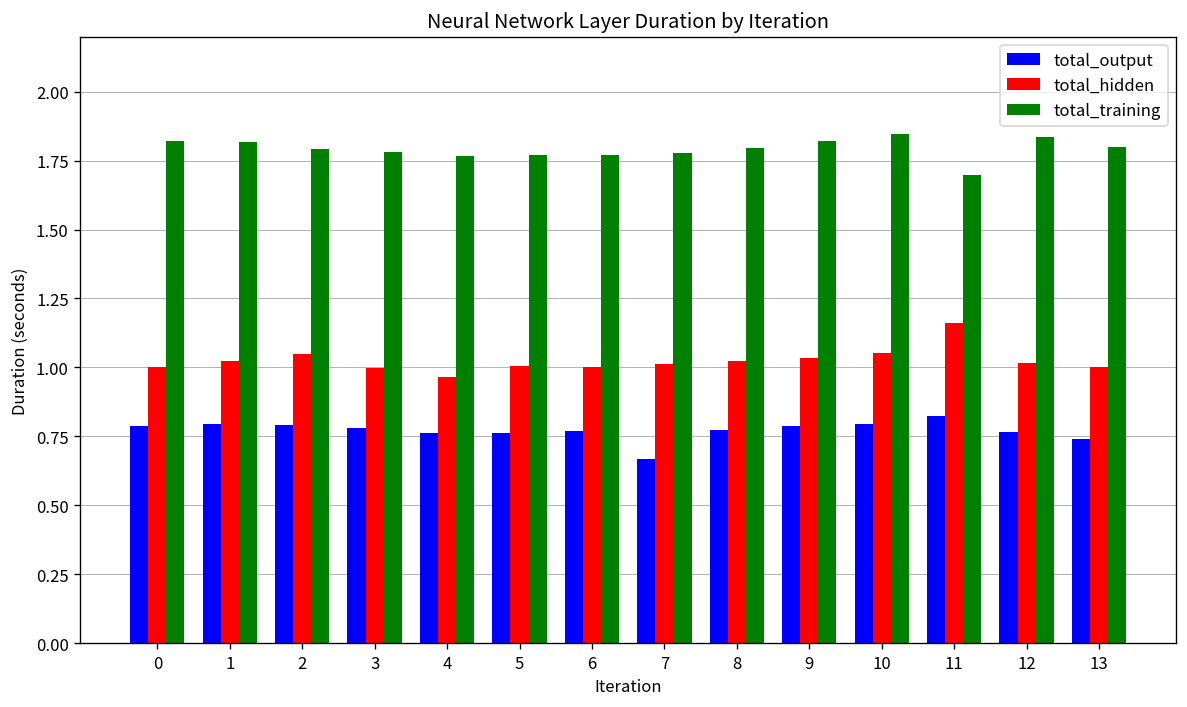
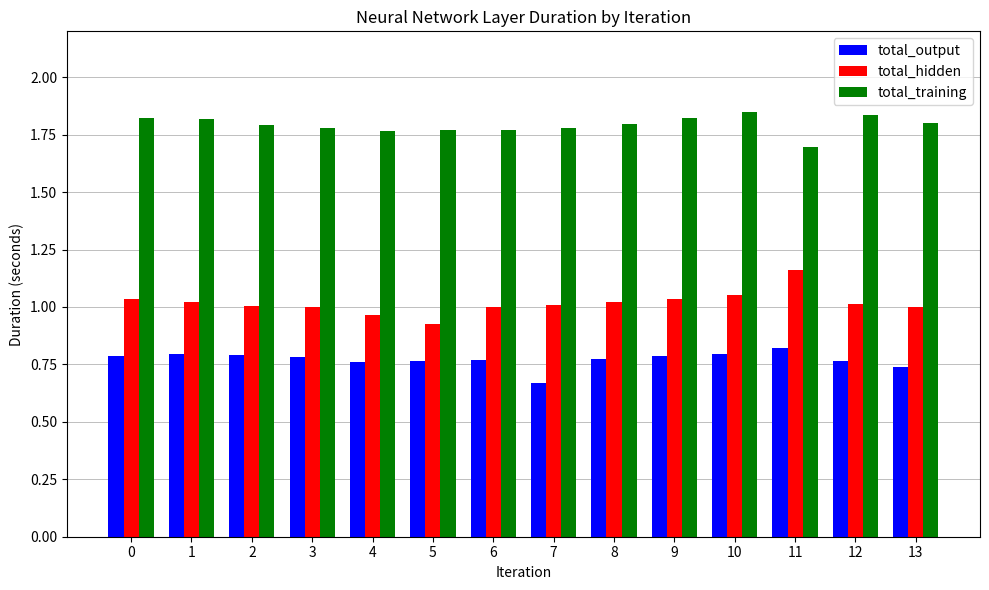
  {
    "total_output": {
      "0": 0.79,
      "1": 0.79,
      "2": 0.79,
      "3": 0.78,
      "4": 0.76,
      "5": 0.76,
      "6": 0.77,
      "7": 0.67,
      "8": 0.77,
      "9": 0.79,
      "10": 0.79,
      "11": 0.82,
      "12": 0.77,
      "13": 0.74
    },
    "total_hidden": {
-     "0": 1.00,
+     "0": 1.04,
      "1": 1.02,
-     "2": 1.05,
+     "2": 1.00,
      "3": 1.00,
      "4": 0.96,
-     "5": 1.01,
+     "5": 0.93,
      "6": 1.00,
      "7": 1.01,
      "8": 1.02,
      "9": 1.03,
      "10": 1.05,
      "11": 1.16,
      "12": 1.01,
      "13": 1.00
    },
    "total_training": {
      "0": 1.82,
      "1": 1.82,
      "2": 1.79,
      "3": 1.78,
      "4": 1.77,
      "5": 1.77,
      "6": 1.77,
      "7": 1.78,
      "8": 1.79,
      "9": 1.82,
      "10": 1.85,
      "11": 1.70,
      "12": 1.84,
      "13": 1.80
    }
  }
